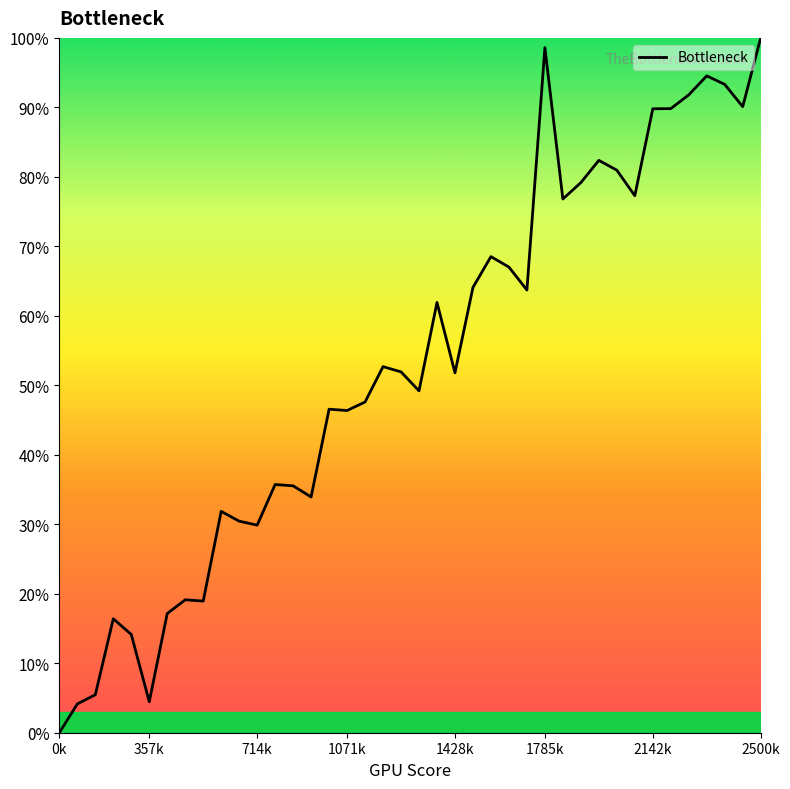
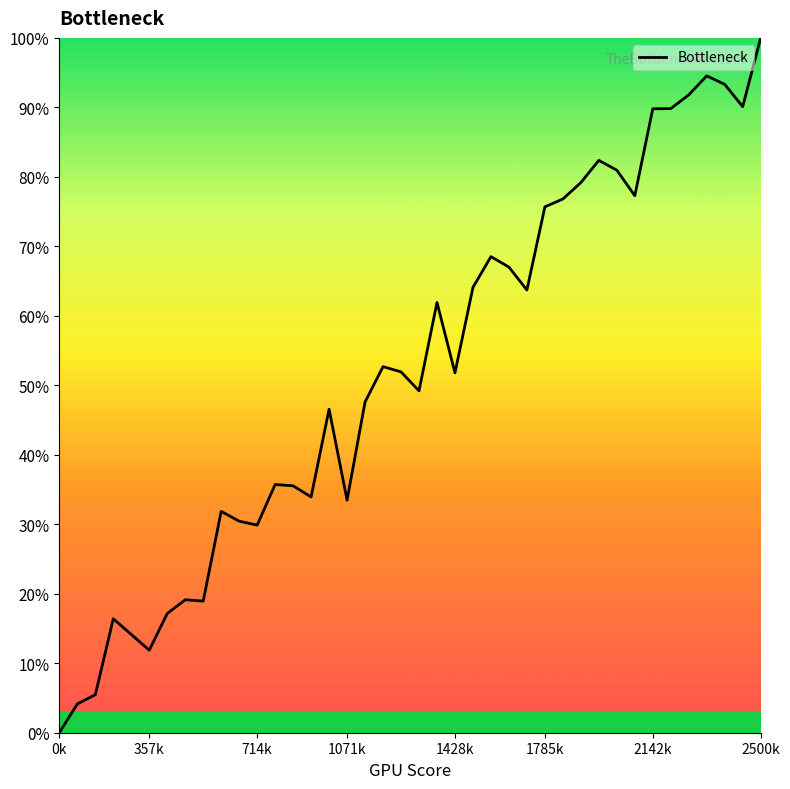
  {
-   "357k": "4%",
+   "357k": "12%",
    "714k": "30%",
-   "1071k": "46%",
+   "1071k": "33%",
    "1428k": "52%",
-   "1785k": "99%",
+   "1785k": "76%",
    "2142k": "90%",
    "2500k": "100%"
  }
